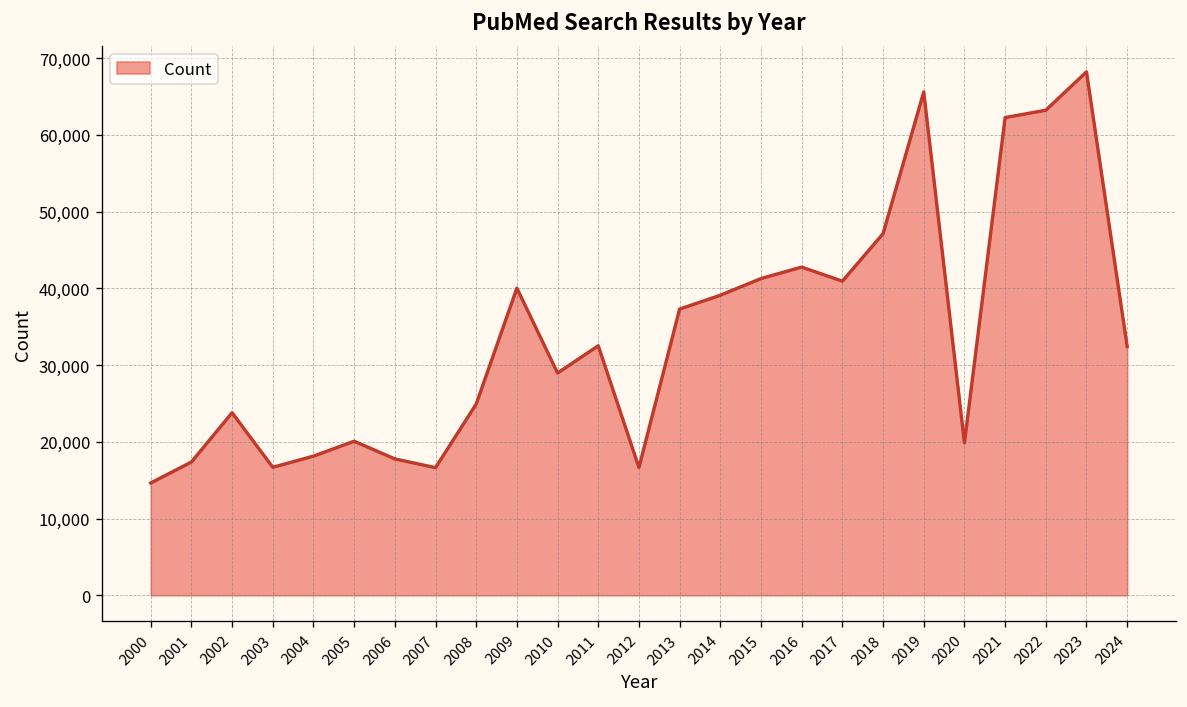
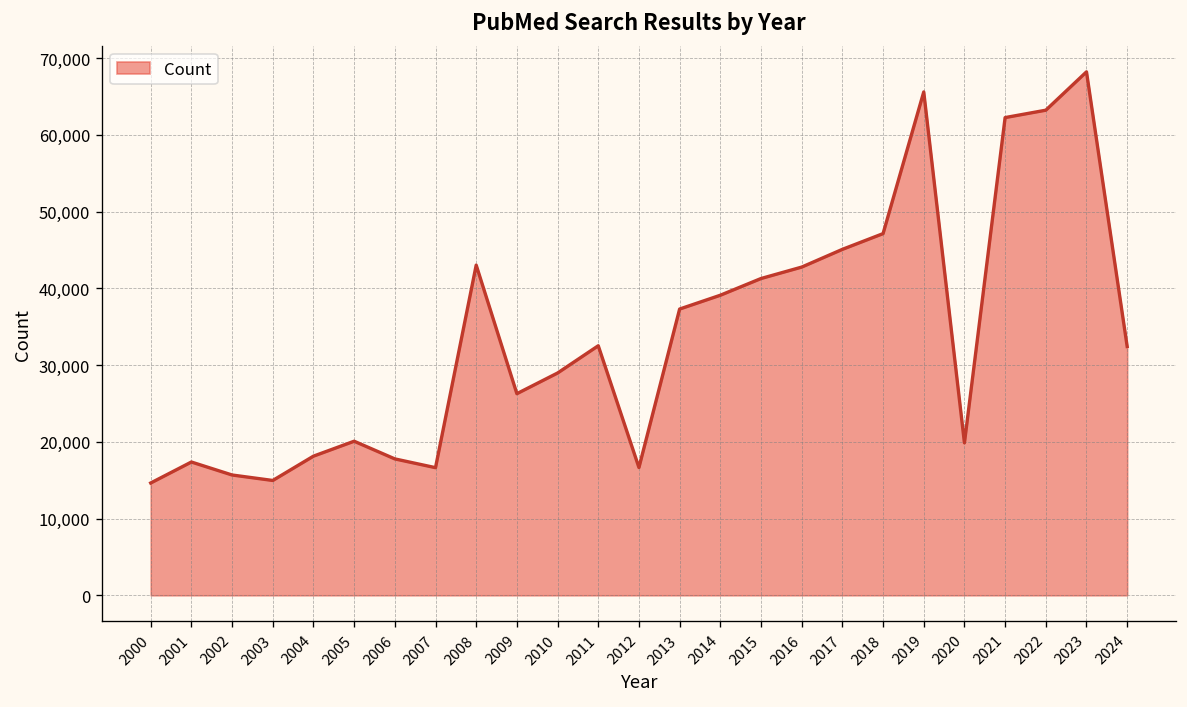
  {
    "2000": "15,000",
    "2001": "17,000",
-   "2002": "24,000",
-   "2003": "17,000",
+   "2002": "16,000",
+   "2003": "15,000",
    "2004": "18,000",
    "2005": "20,000",
    "2006": "18,000",
    "2007": "17,000",
-   "2008": "25,000",
-   "2009": "40,000",
+   "2008": "43,000",
+   "2009": "26,000",
    "2010": "29,000",
    "2011": "33,000",
    "2012": "17,000",
    "2013": "37,000",
    "2014": "39,000",
    "2015": "41,000",
    "2016": "43,000",
-   "2017": "41,000",
+   "2017": "45,000",
    "2018": "47,000",
    "2019": "66,000",
    "2020": "20,000",
    "2021": "62,000",
    "2022": "63,000",
    "2023": "68,000",
    "2024": "32,000"
  }
